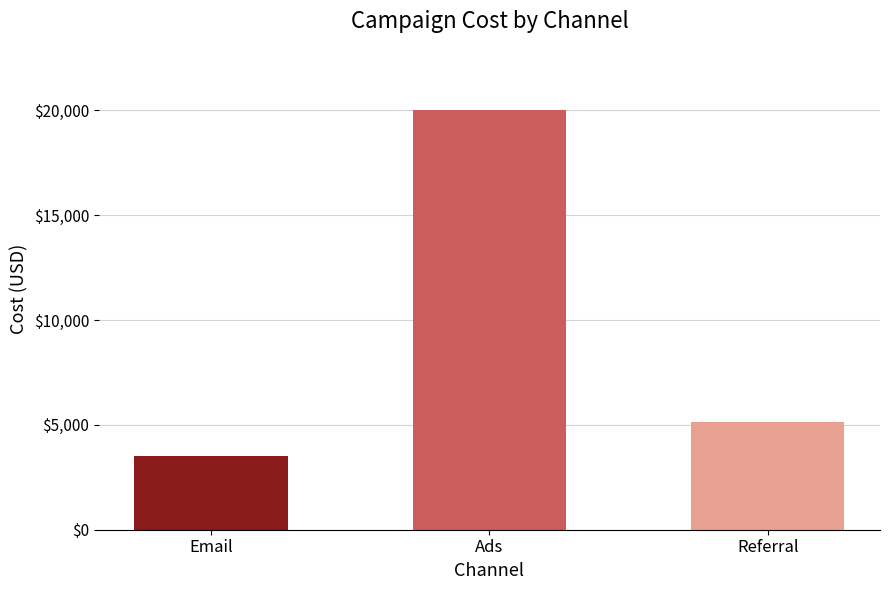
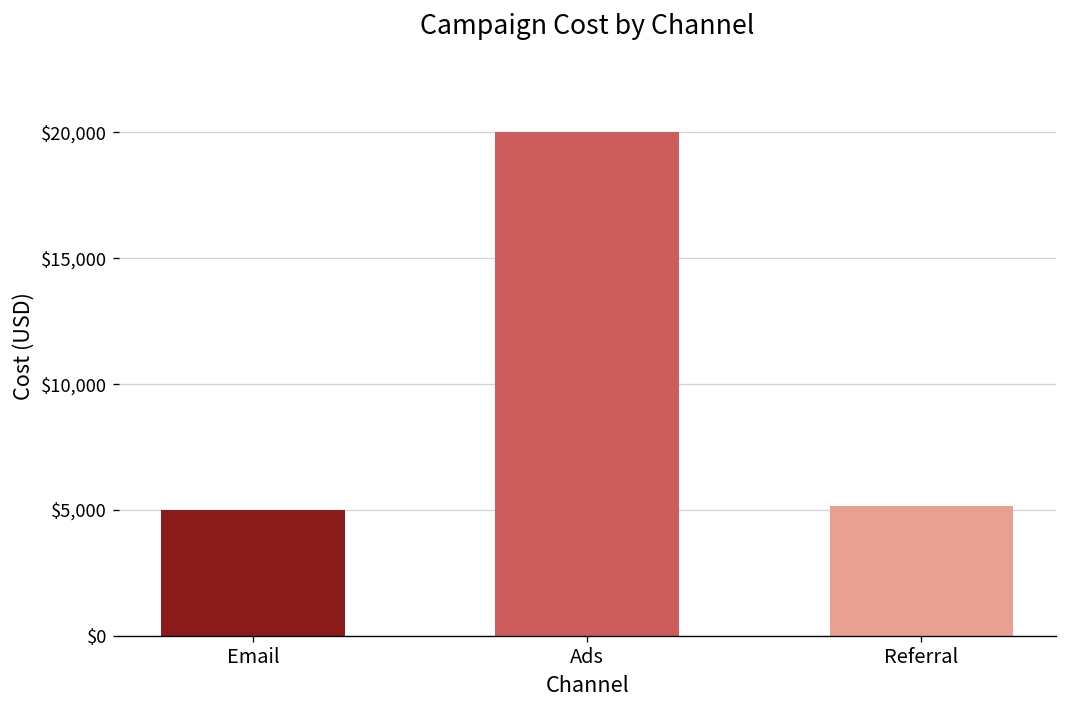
  {
-   "Email": "$3,500",
+   "Email": "$5,000",
    "Ads": "$20,000",
    "Referral": "$5,100"
  }
